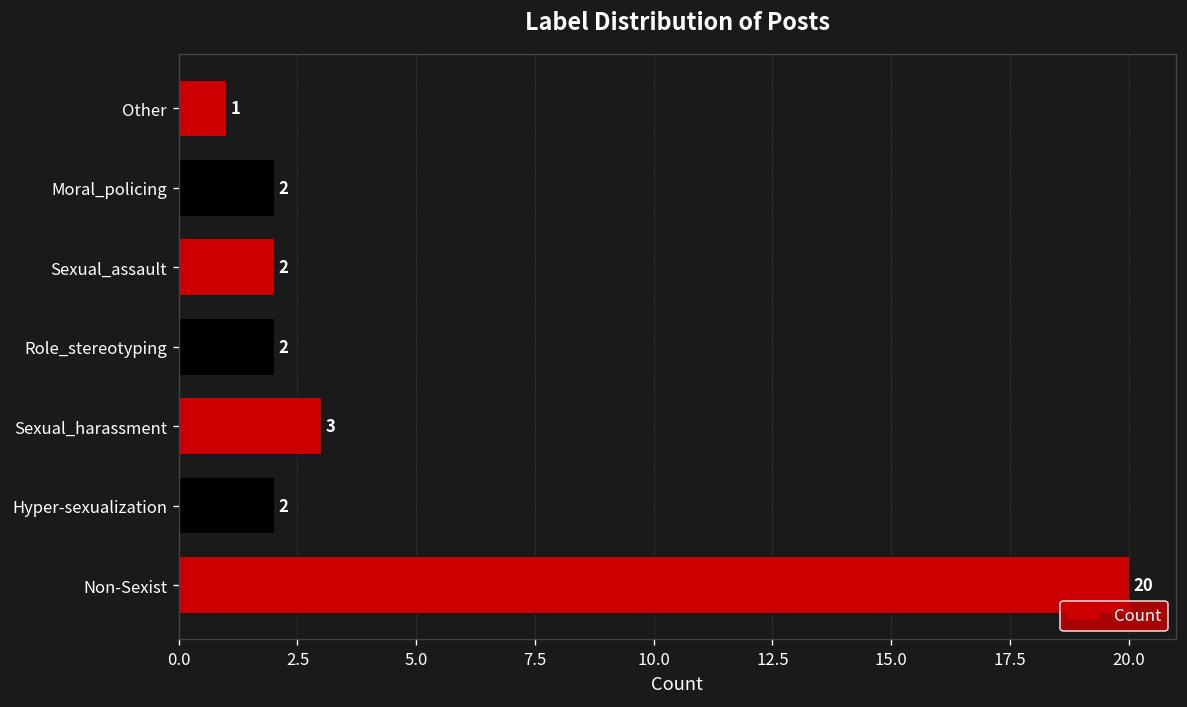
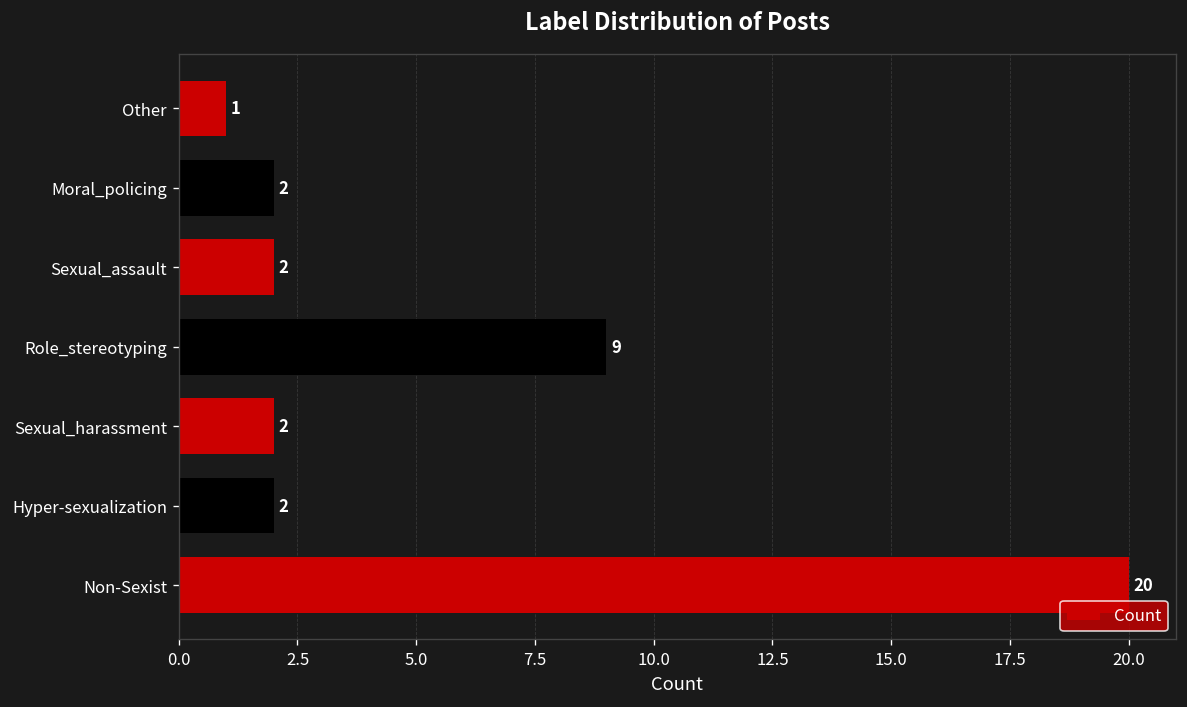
  {
    "Other": 1,
    "Moral_policing": 2,
    "Sexual_assault": 2,
-   "Role_stereotyping": 2,
-   "Sexual_harassment": 3,
+   "Role_stereotyping": 9,
+   "Sexual_harassment": 2,
    "Hyper-sexualization": 2,
    "Non-Sexist": 20
  }
